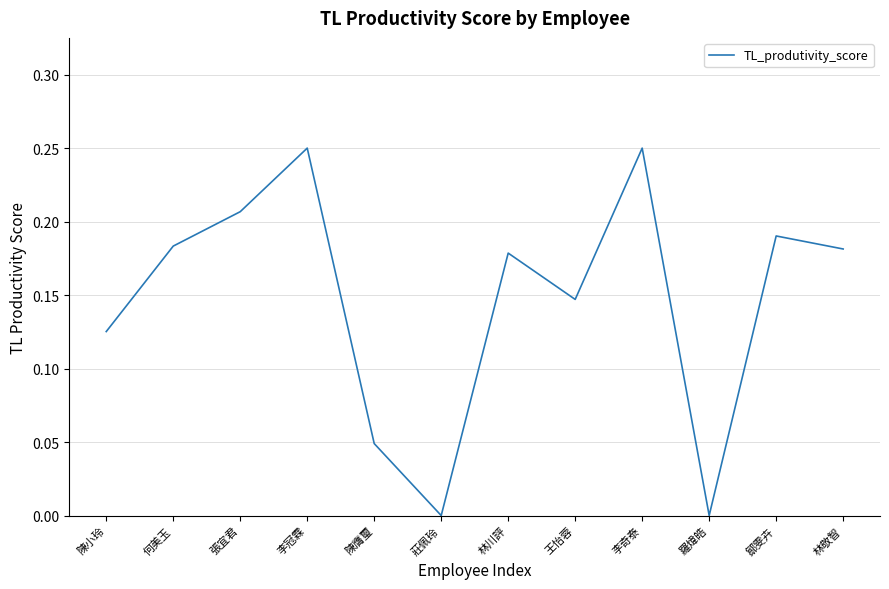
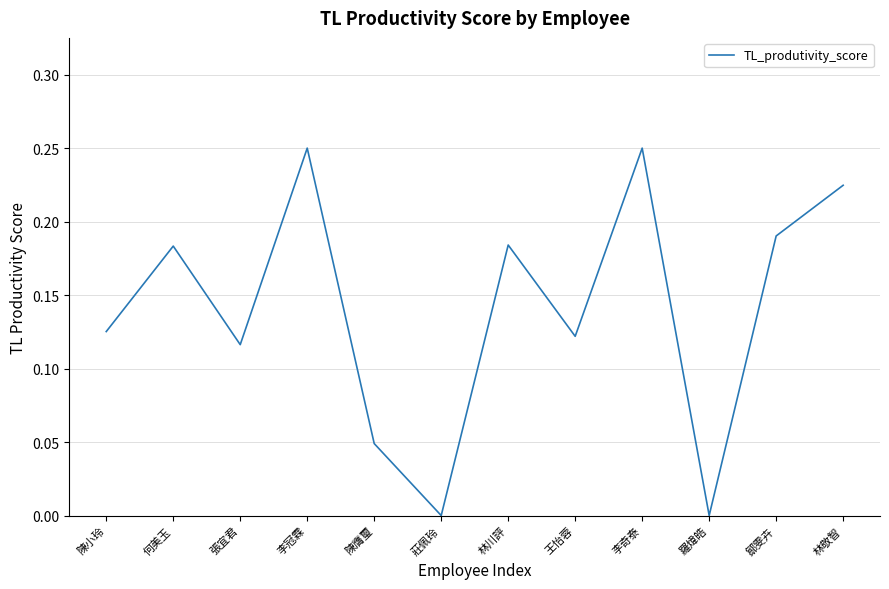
  {
    "陳小玲": 0.125,
    "何美玉": 0.183,
-   "張宜君": 0.207,
+   "張宜君": 0.116,
    "李冠霖": 0.250,
    "陳膺璽": 0.049,
    "莊佩玲": 0.000,
-   "林川評": 0.179,
-   "王怡蓉": 0.147,
+   "林川評": 0.184,
+   "王怡蓉": 0.122,
    "李奇泰": 0.250,
    "羅煒皓": 0.000,
    "鄒雯卉": 0.190,
-   "林敬智": 0.181
+   "林敬智": 0.225
  }
